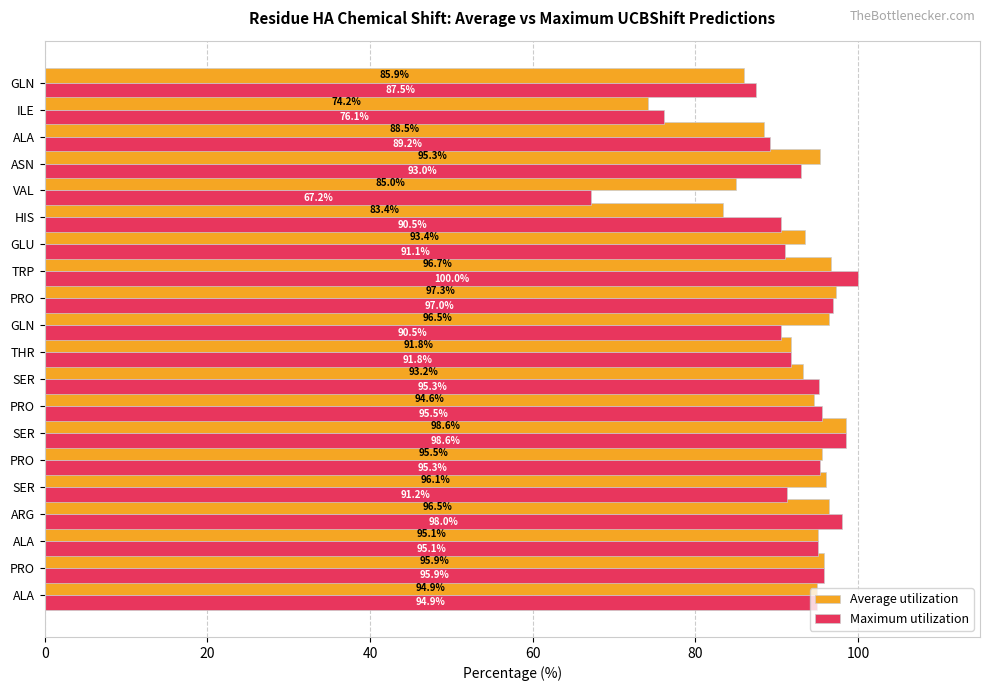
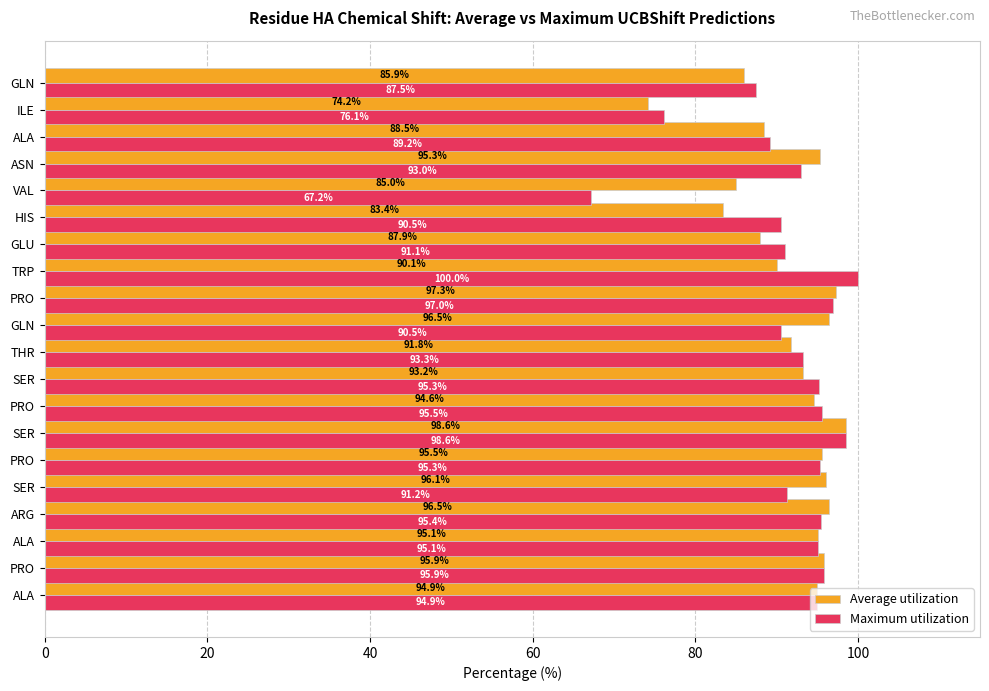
  {
    "Average utilization": {
      "ILE": "74.2%",
      "ASN": "95.3%",
      "VAL": "85.0%",
      "HIS": "83.4%",
-     "GLU": "93.4%",
-     "TRP": "96.7%",
+     "GLU": "87.9%",
+     "TRP": "90.1%",
      "THR": "91.8%",
      "ARG": "96.5%"
    },
    "Maximum utilization": {
      "ILE": "76.1%",
      "ASN": "93.0%",
      "VAL": "67.2%",
      "HIS": "90.5%",
      "GLU": "91.1%",
      "TRP": "100.0%",
-     "THR": "91.8%",
-     "ARG": "98.0%"
+     "THR": "93.3%",
+     "ARG": "95.4%"
    }
  }
